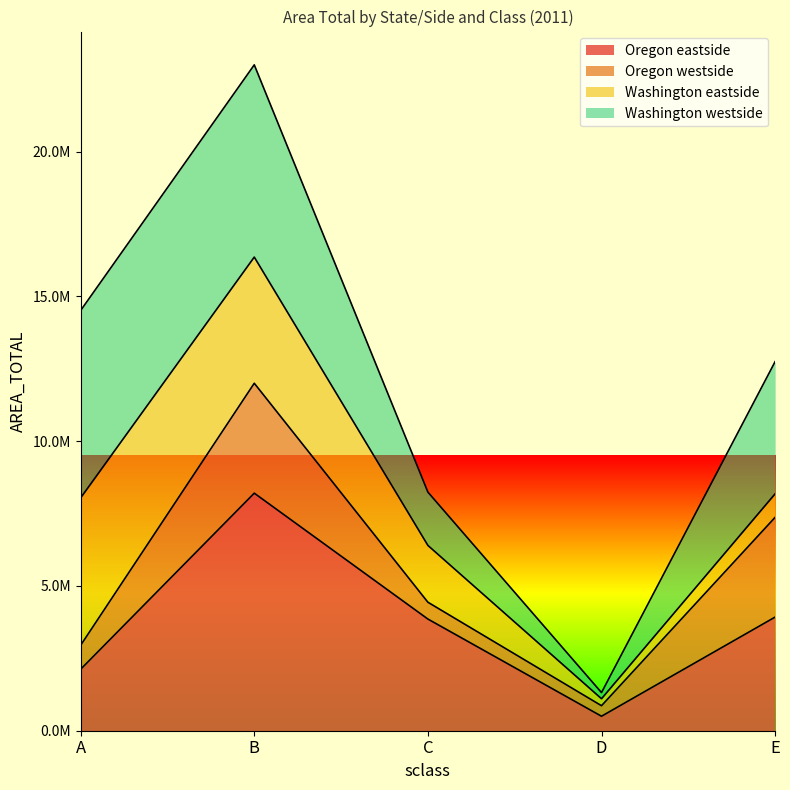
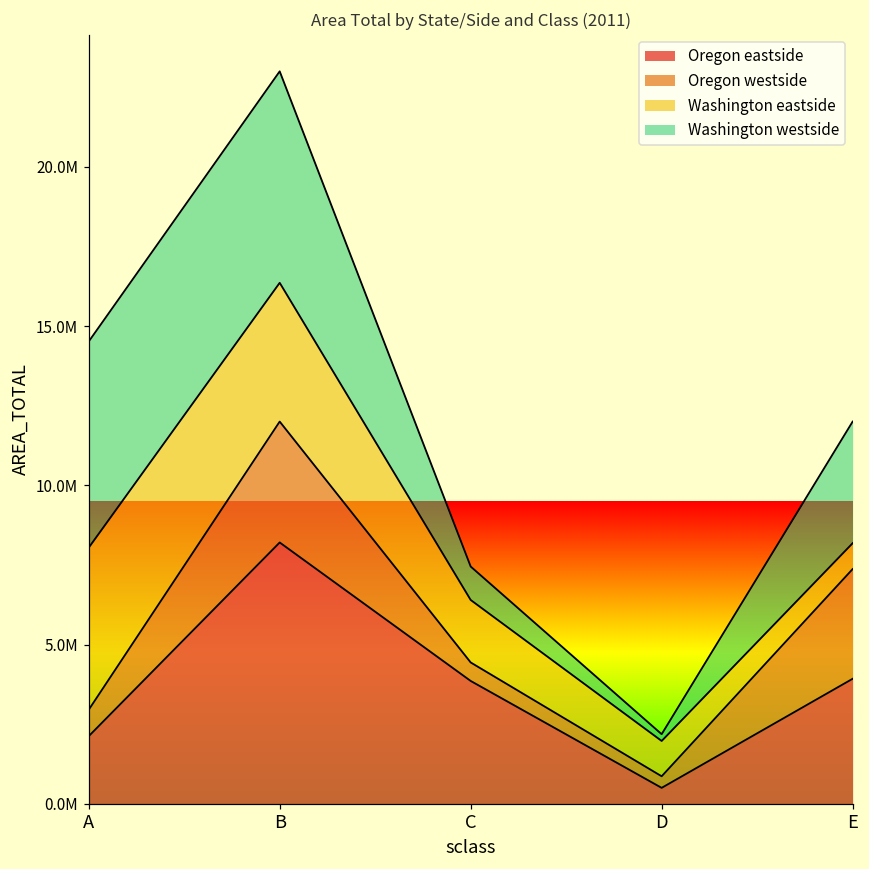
  {
    "Washington eastside": {
      "A": 5100000,
      "B": 4400000,
      "C": 2000000,
-     "D": 200000,
+     "D": 1100000,
      "E": 800000
    },
    "Washington westside": {
      "A": 6500000,
      "B": 6600000,
-     "C": 1800000,
+     "C": 1100000,
      "D": 200000,
-     "E": 4600000
+     "E": 3800000
    }
  }
